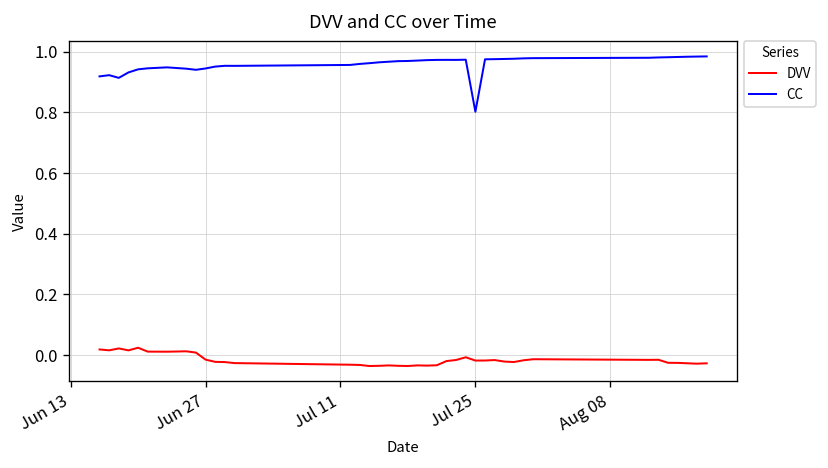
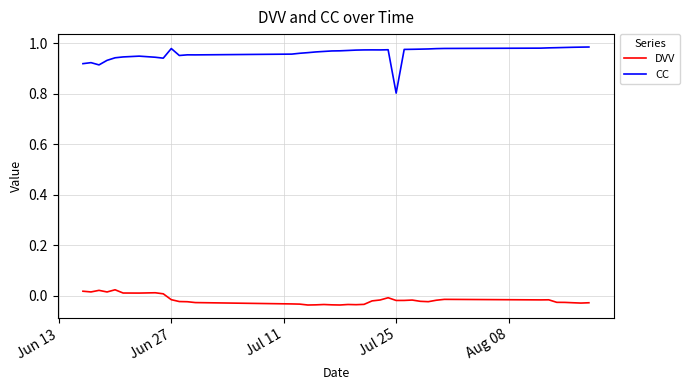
  {
    "DVV": {
      "Jun 27": -0.02,
      "Jul 25": -0.02
    },
    "CC": {
-     "Jun 27": 0.94,
+     "Jun 27": 0.98,
      "Jul 25": 0.80
    }
  }
